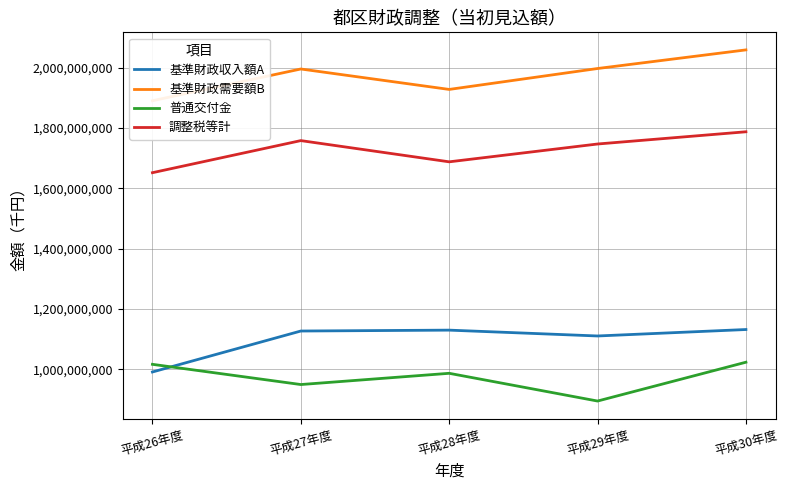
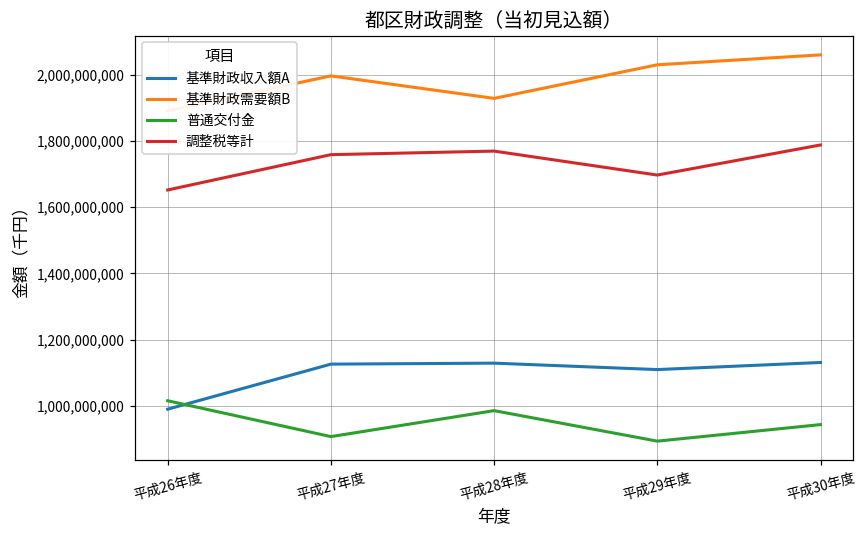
  {
    "基準財政収入額A": {
      "平成26年度": "990,000,000",
      "平成27年度": "1,130,000,000",
      "平成28年度": "1,130,000,000",
      "平成29年度": "1,110,000,000",
      "平成30年度": "1,130,000,000"
    },
    "基準財政需要額B": {
      "平成27年度": "2,000,000,000",
      "平成28年度": "1,930,000,000",
-     "平成29年度": "2,000,000,000",
+     "平成29年度": "2,030,000,000",
      "平成30年度": "2,060,000,000"
    },
    "普通交付金": {
      "平成26年度": "1,020,000,000",
-     "平成27年度": "950,000,000",
+     "平成27年度": "910,000,000",
      "平成28年度": "990,000,000",
      "平成29年度": "890,000,000",
-     "平成30年度": "1,020,000,000"
+     "平成30年度": "940,000,000"
    },
    "調整税等計": {
      "平成26年度": "1,650,000,000",
      "平成27年度": "1,760,000,000",
-     "平成28年度": "1,690,000,000",
-     "平成29年度": "1,750,000,000",
+     "平成28年度": "1,770,000,000",
+     "平成29年度": "1,700,000,000",
      "平成30年度": "1,790,000,000"
    }
  }
